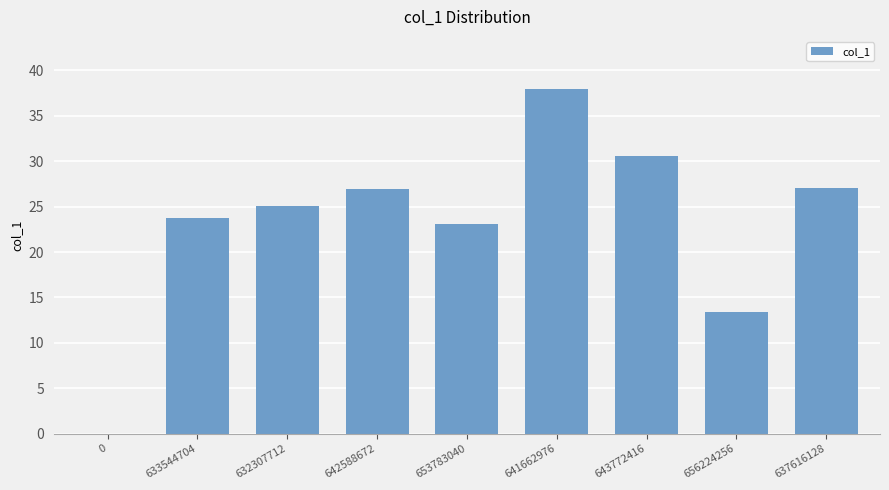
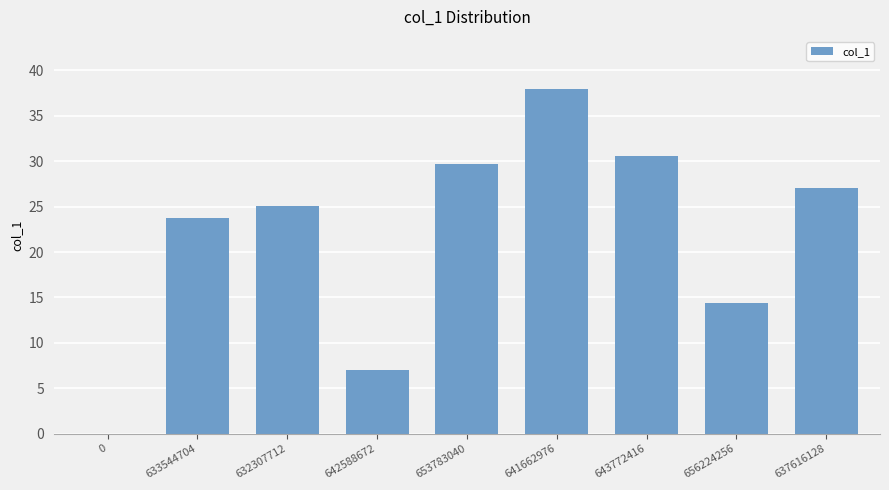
  {
    "0": 0,
    "633544704": 24,
    "632307712": 25,
-   "642588672": 27,
-   "653783040": 23,
+   "642588672": 7,
+   "653783040": 30,
    "641662976": 38,
    "643772416": 31,
-   "656224256": 13,
+   "656224256": 14,
    "637616128": 27
  }
